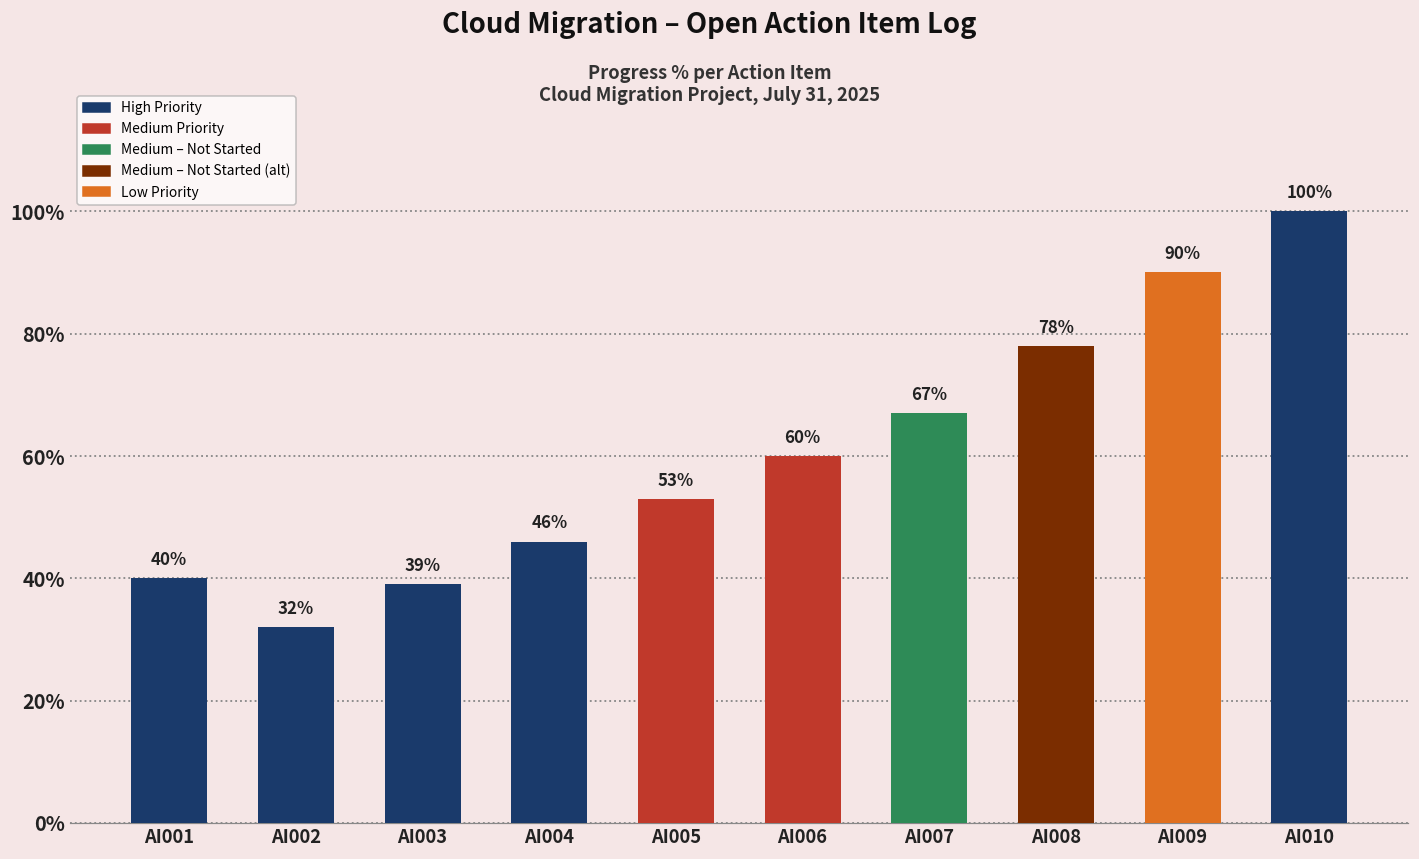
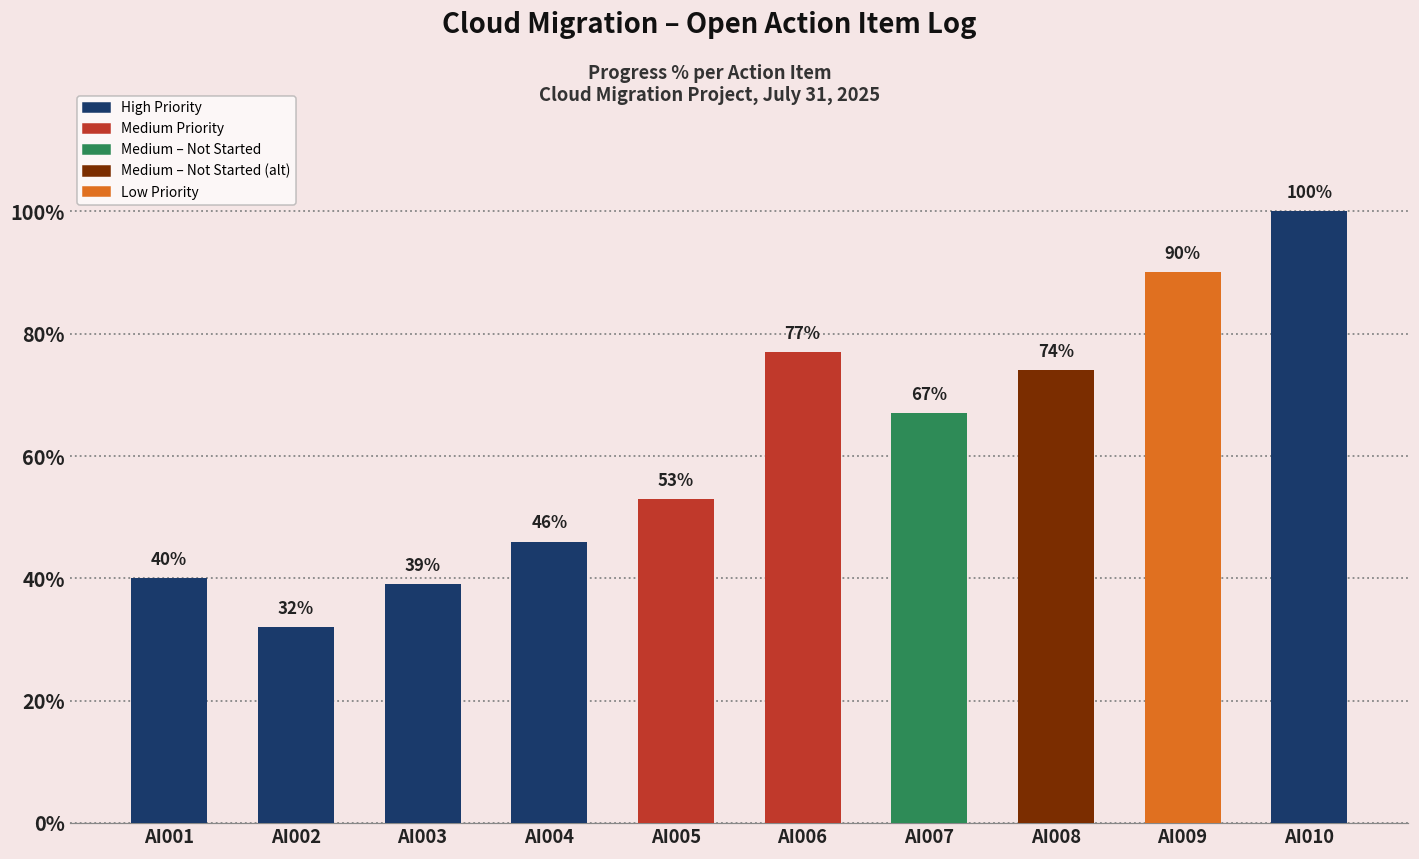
  {
    "AI001": "40%",
    "AI002": "32%",
    "AI003": "39%",
    "AI004": "46%",
    "AI005": "53%",
-   "AI006": "60%",
+   "AI006": "77%",
    "AI007": "67%",
-   "AI008": "78%",
+   "AI008": "74%",
    "AI009": "90%",
    "AI010": "100%"
  }
